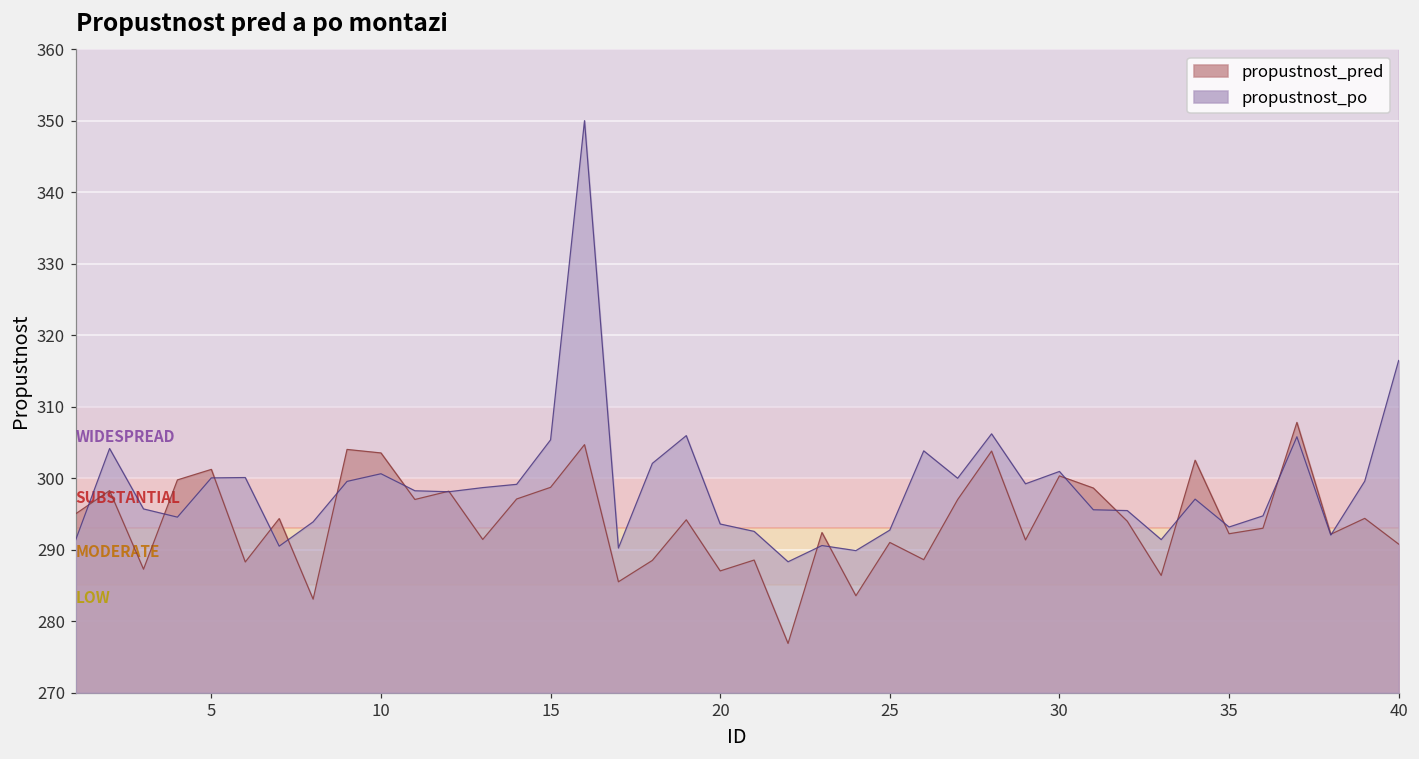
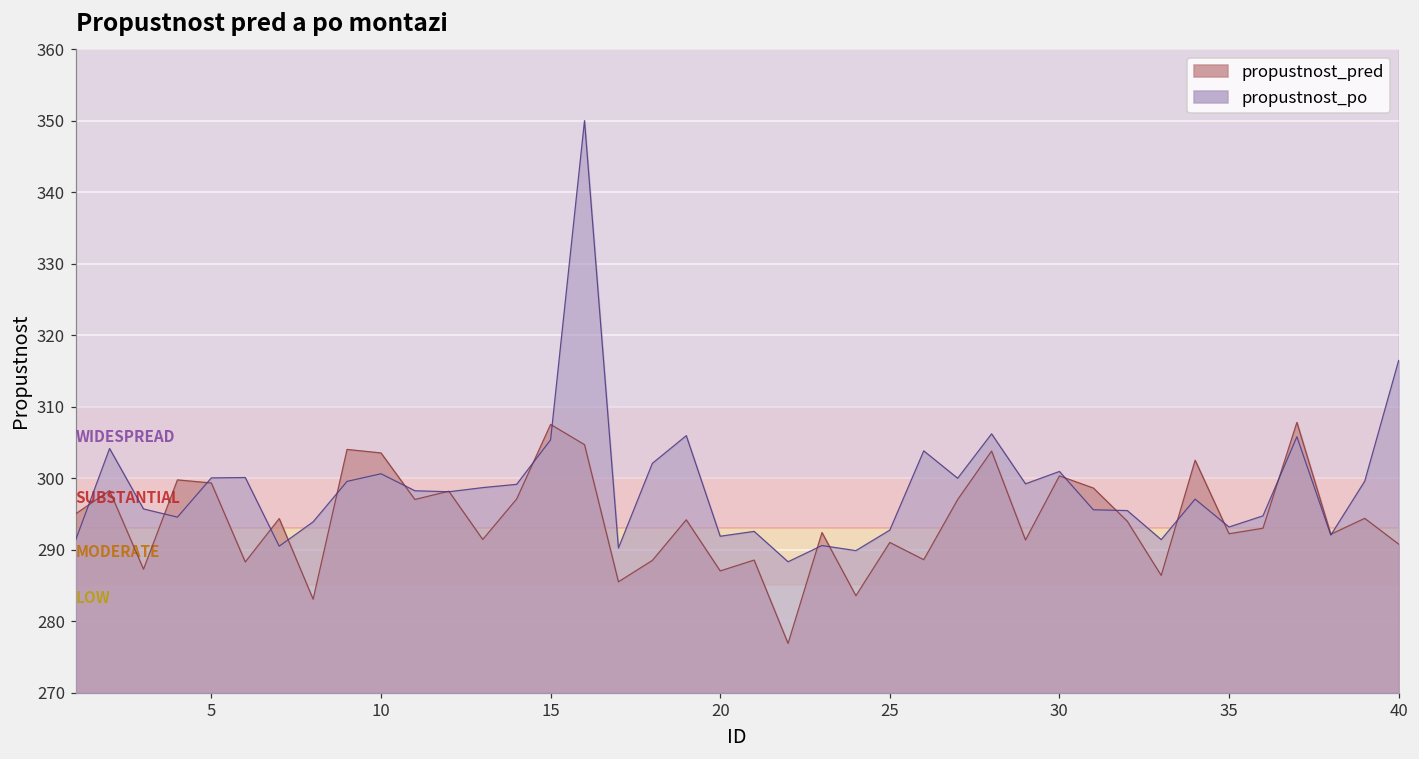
  {
    "propustnost_pred": {
-     "5": 301,
+     "5": 299,
      "10": 304,
-     "15": 299,
+     "15": 308,
      "20": 287,
      "25": 291,
      "30": 300,
      "35": 292,
      "40": 291
    },
    "propustnost_po": {
      "5": 300,
      "10": 301,
      "15": 305,
-     "20": 294,
+     "20": 292,
      "25": 293,
      "30": 301,
      "35": 293,
      "40": 316
    }
  }
